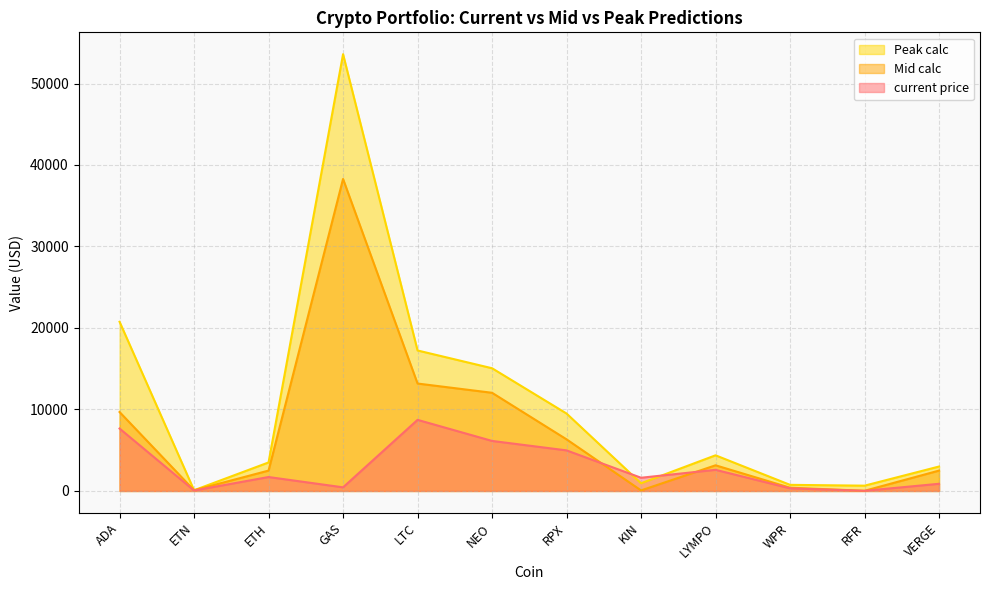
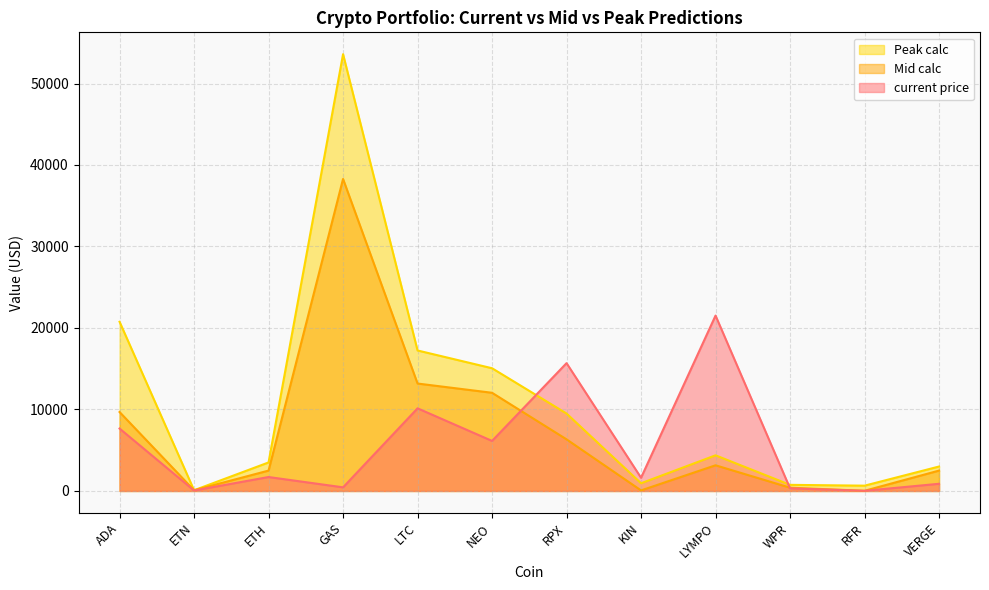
  {
    "current price": {
      "ADA": 8000,
      "ETH": 2000,
      "GAS": 0,
-     "LTC": 9000,
+     "LTC": 10000,
      "NEO": 6000,
-     "RPX": 5000,
+     "RPX": 16000,
      "KIN": 2000,
-     "LYMPO": 3000,
+     "LYMPO": 22000,
      "VERGE": 1000
    }
  }
